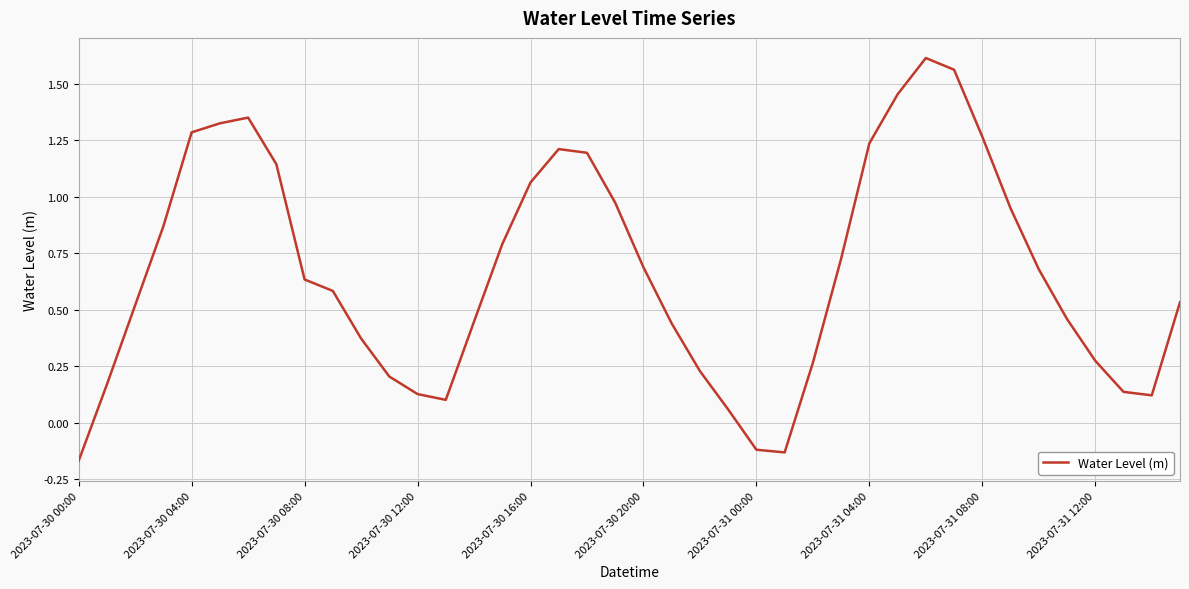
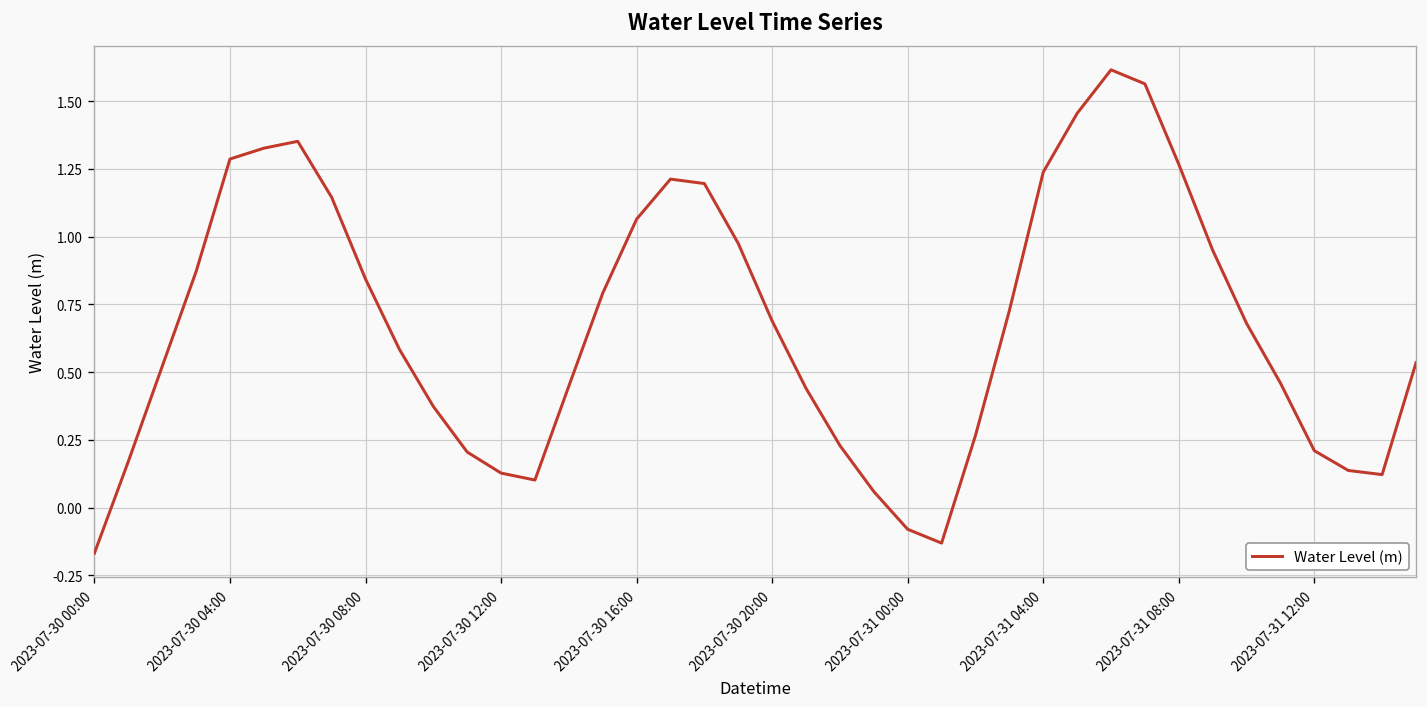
  {
    "2023-07-30 00:00": -0.17,
    "2023-07-30 04:00": 1.29,
-   "2023-07-30 08:00": 0.63,
+   "2023-07-30 08:00": 0.84,
    "2023-07-30 12:00": 0.13,
    "2023-07-30 16:00": 1.06,
    "2023-07-30 20:00": 0.69,
-   "2023-07-31 00:00": -0.12,
+   "2023-07-31 00:00": -0.08,
    "2023-07-31 04:00": 1.24,
    "2023-07-31 08:00": 1.27,
-   "2023-07-31 12:00": 0.27
+   "2023-07-31 12:00": 0.21
  }
